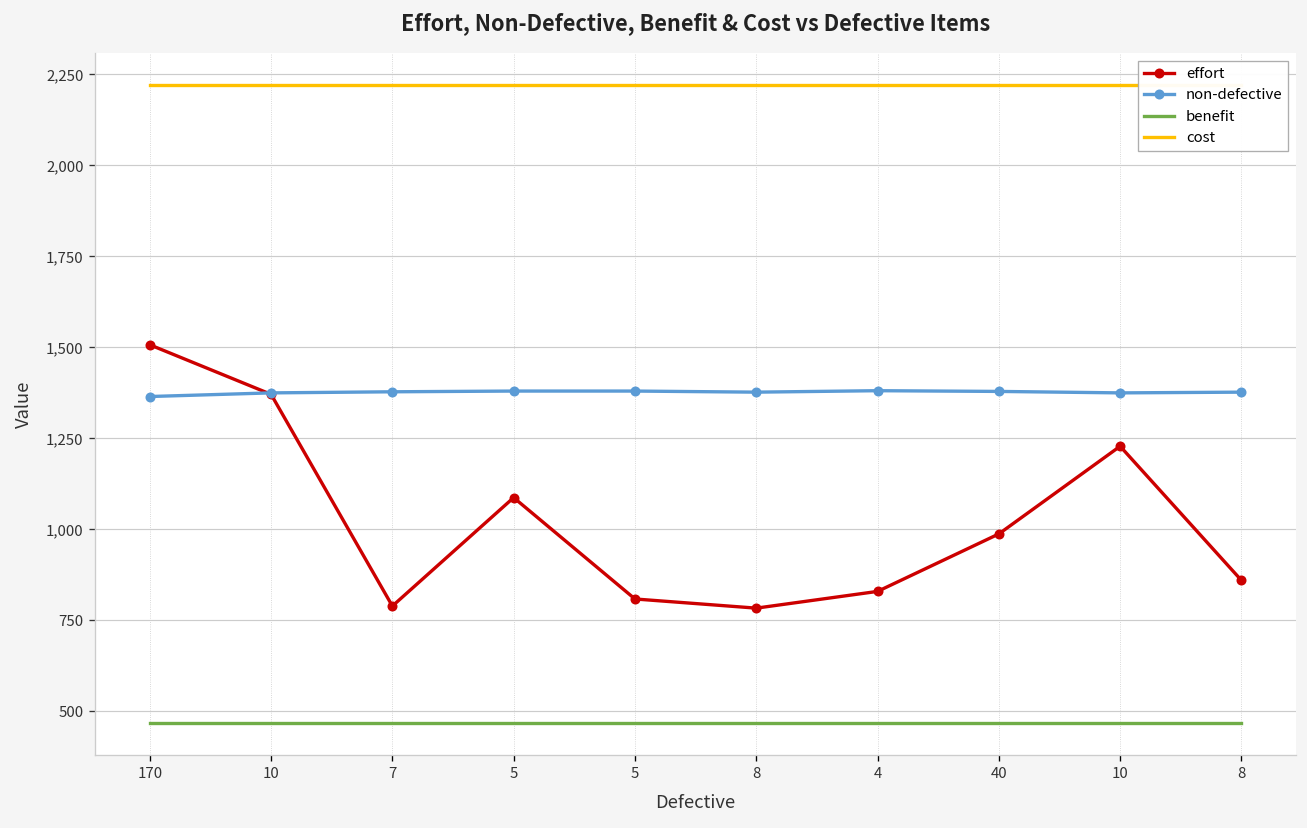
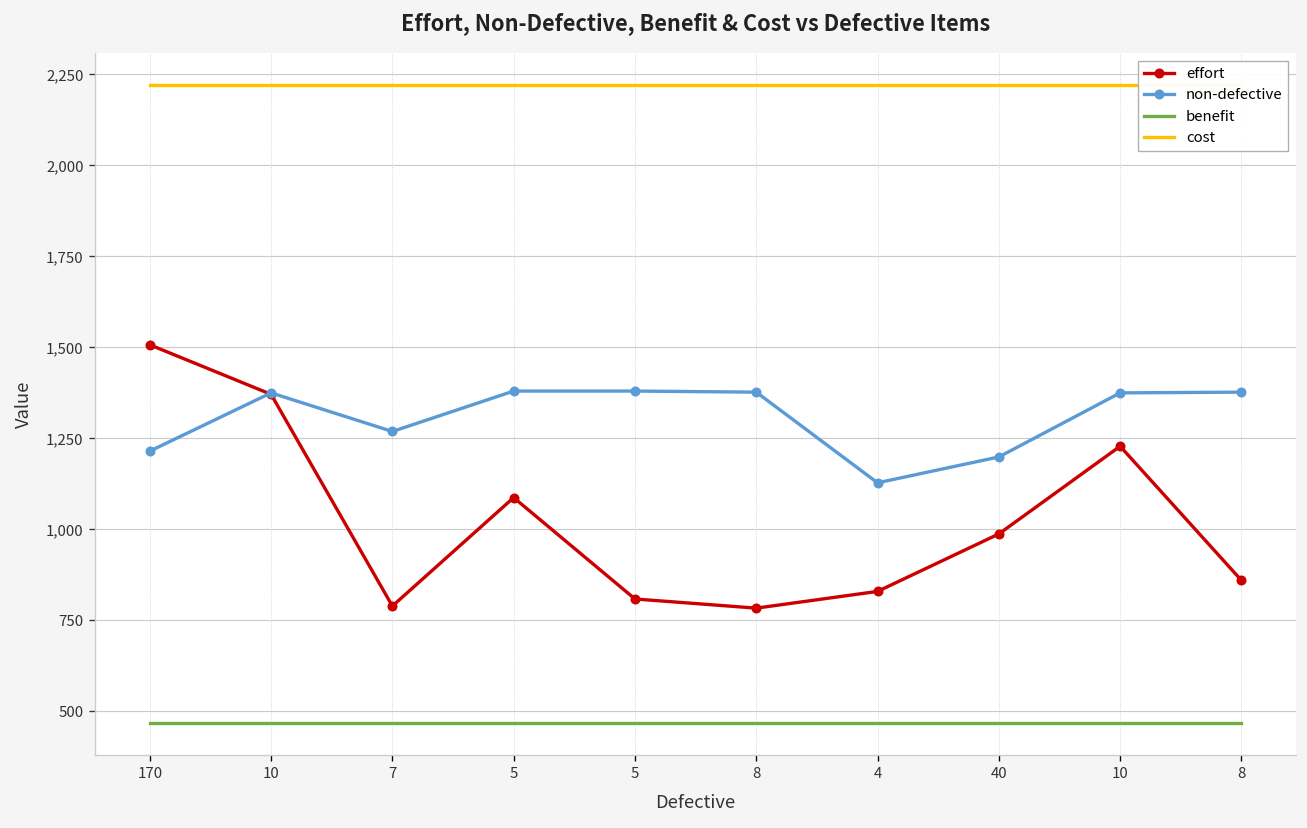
  {
    "effort": {
      "170": "1,510",
      "7": "790",
      "4": "830",
      "40": "990"
    },
    "non-defective": {
-     "170": "1,370",
-     "7": "1,380",
-     "4": "1,380",
-     "40": "1,380"
+     "170": "1,220",
+     "7": "1,270",
+     "4": "1,130",
+     "40": "1,200"
    },
    "benefit": {
      "170": "470",
      "7": "470",
      "4": "470",
      "40": "470"
    },
    "cost": {
      "170": "2,220",
      "7": "2,220",
      "4": "2,220",
      "40": "2,220"
    }
  }
